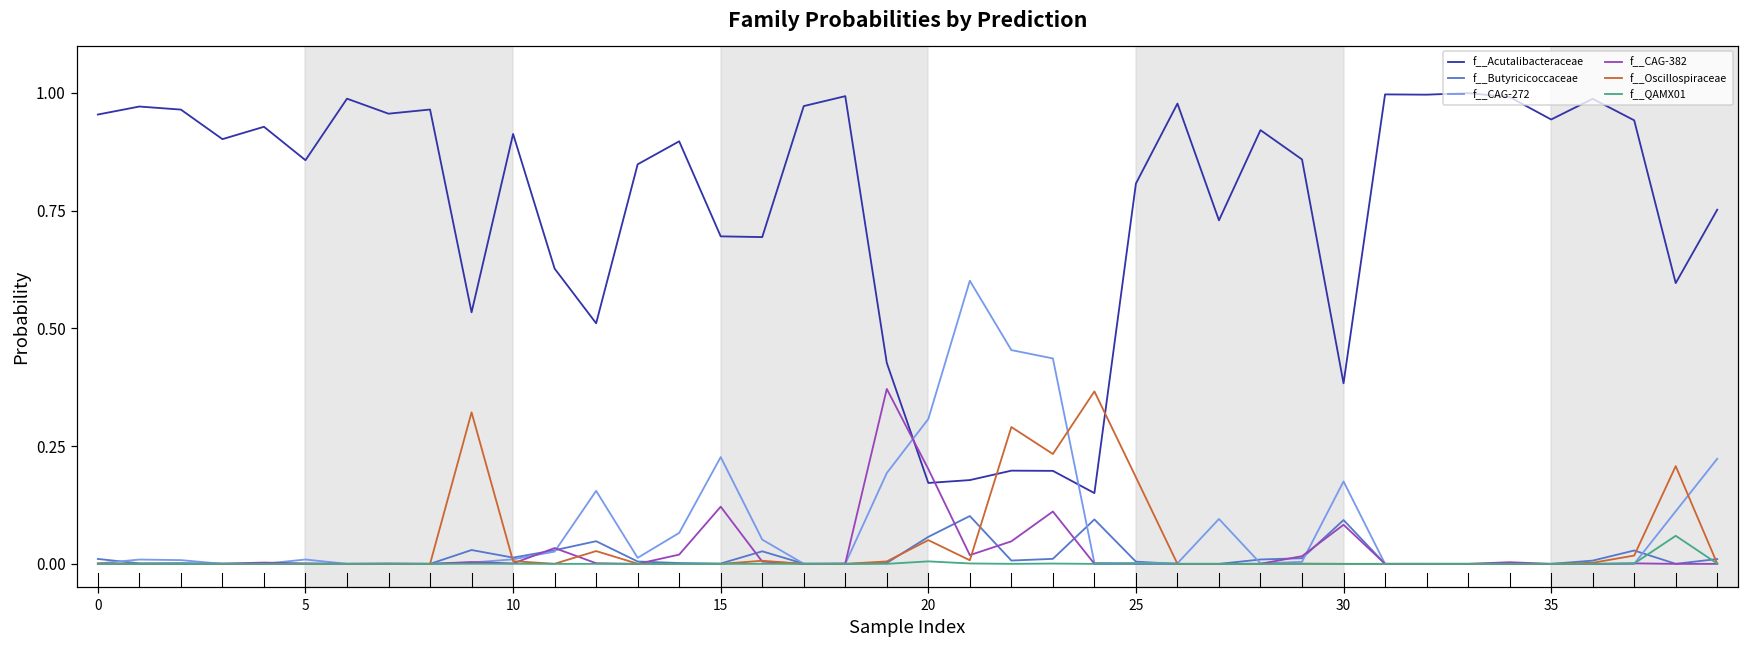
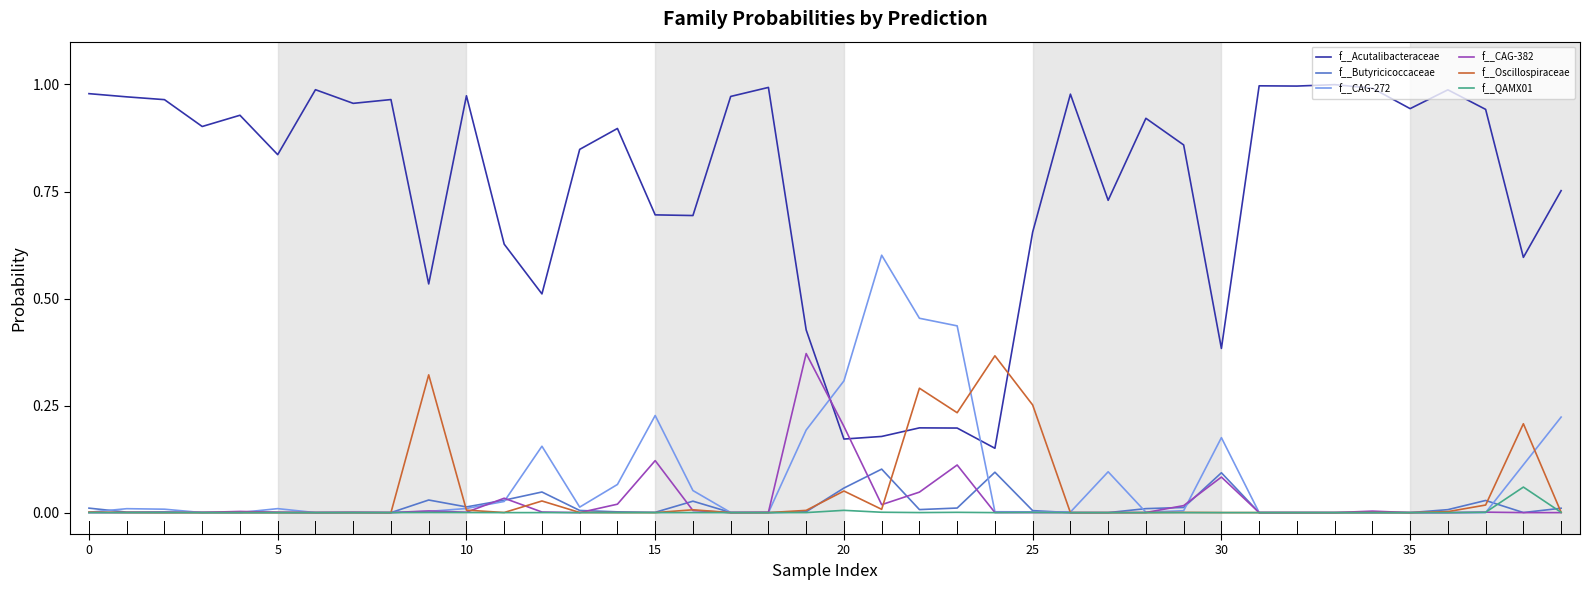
  {
    "f__Acutalibacteraceae": {
-     "0": 0.95,
-     "5": 0.86,
-     "10": 0.91,
+     "0": 0.98,
+     "5": 0.84,
+     "10": 0.97,
      "15": 0.70,
      "20": 0.17,
-     "25": 0.81,
+     "25": 0.66,
      "30": 0.38,
      "35": 0.94
    },
    "f__CAG-382": {
      "15": 0.12,
      "20": 0.20,
      "30": 0.08
    },
    "f__Oscillospiraceae": {
      "20": 0.05,
-     "25": 0.18
+     "25": 0.25
    },
    "f__QAMX01": {
      "20": 0.01
    }
  }
